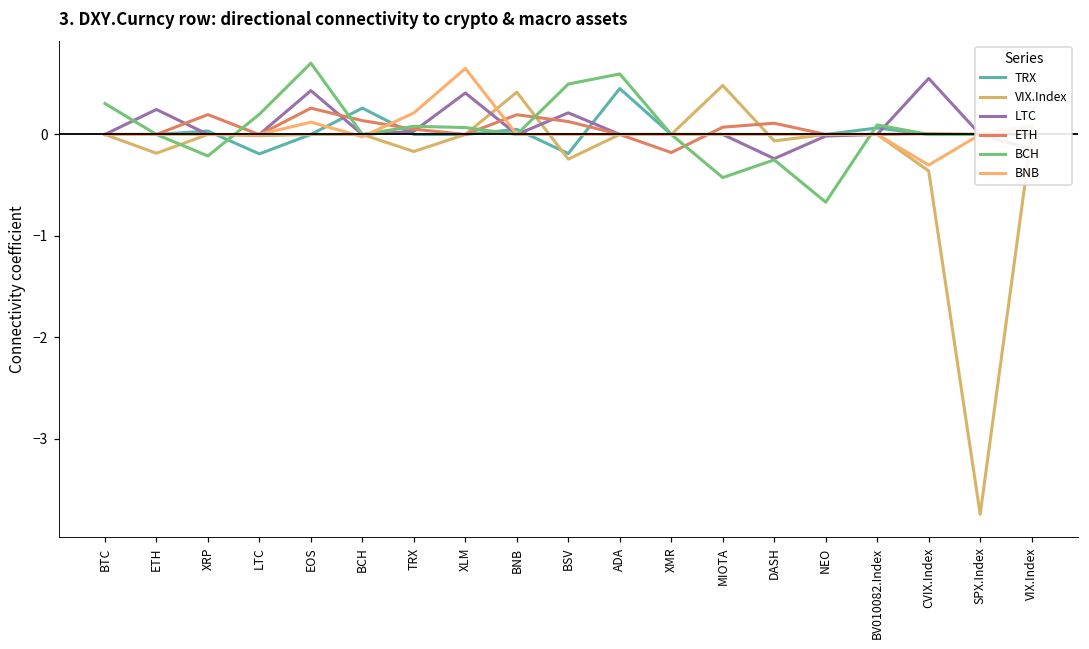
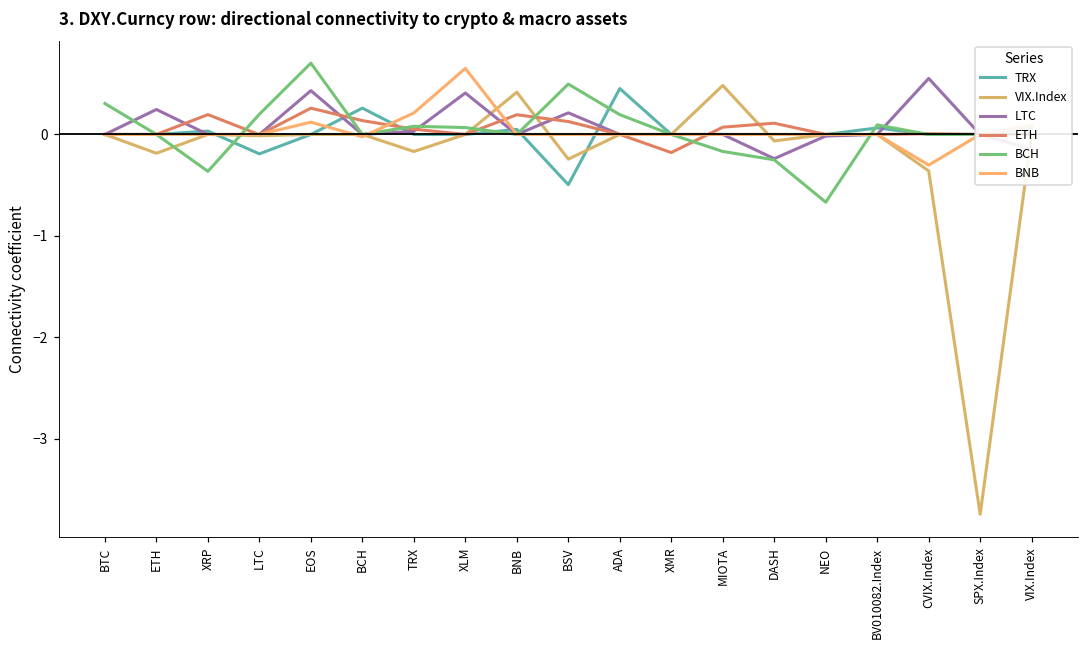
  {
    "TRX": {
      "XRP": 0.0,
      "LTC": -0.2,
      "BCH": 0.3,
      "TRX": 0.0,
      "BNB": 0.0,
-     "BSV": -0.2,
+     "BSV": -0.5,
      "ADA": 0.5,
      "BV010082.Index": 0.1
    },
    "LTC": {
      "ETH": 0.2,
      "EOS": 0.4,
      "XLM": 0.4,
      "BSV": 0.2,
      "CVIX.Index": 0.6
    },
    "BCH": {
      "BTC": 0.3,
-     "XRP": -0.2,
+     "XRP": -0.4,
      "LTC": 0.2,
      "EOS": 0.7,
      "TRX": 0.1,
      "XLM": 0.1,
      "BSV": 0.5,
-     "ADA": 0.6,
-     "MIOTA": -0.4,
+     "ADA": 0.2,
+     "MIOTA": -0.2,
      "NEO": -0.7,
      "BV010082.Index": 0.1
    }
  }
